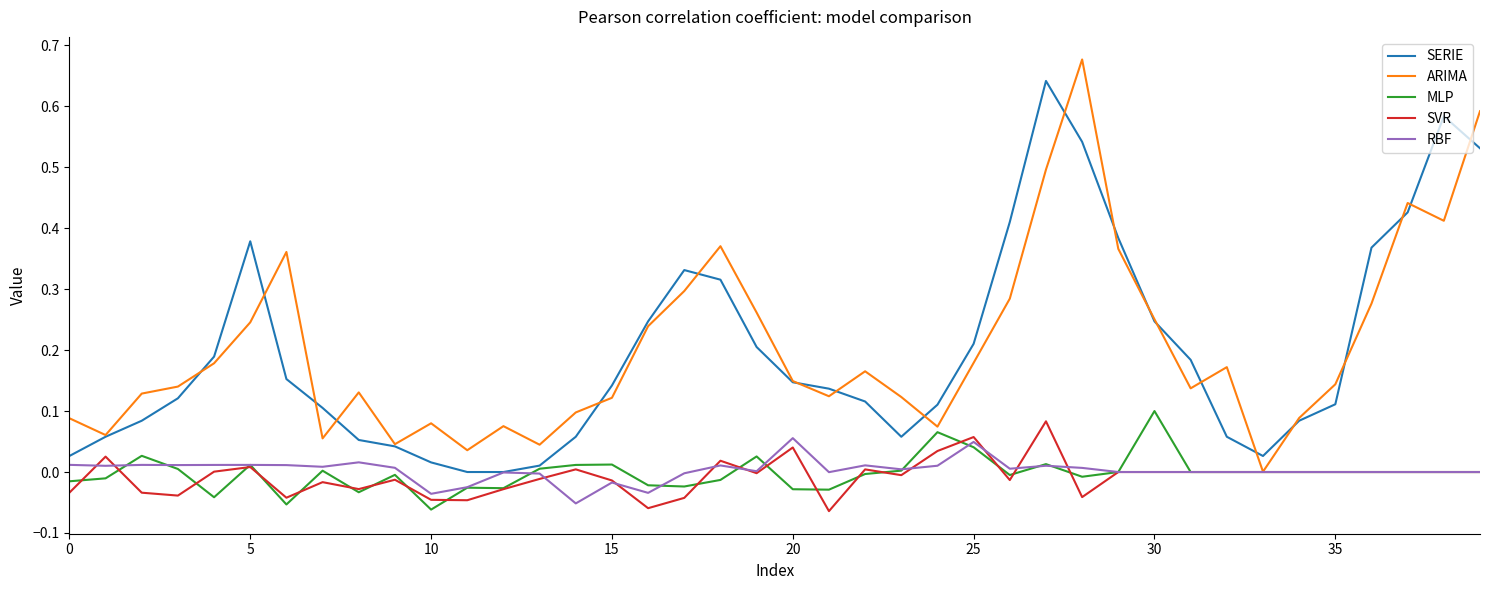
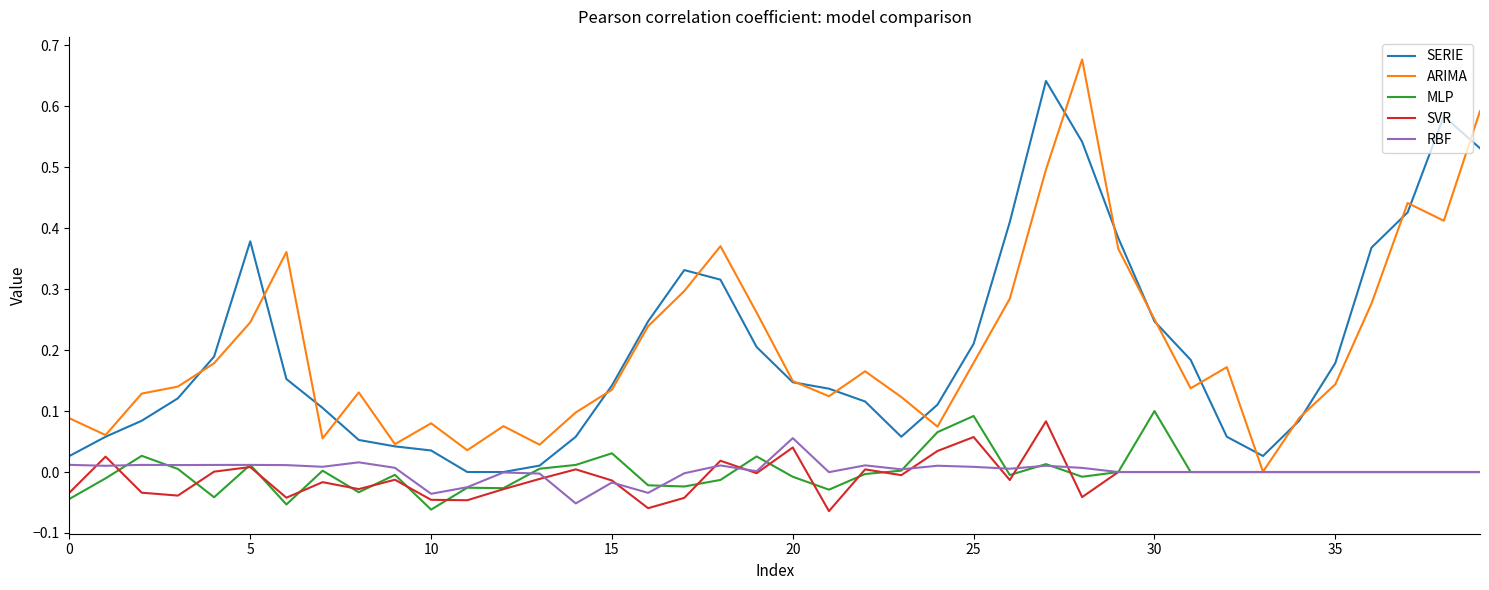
  {
    "SERIE": {
      "0": 0.03,
      "5": 0.38,
-     "10": 0.02,
+     "10": 0.04,
      "15": 0.14,
      "25": 0.21,
-     "35": 0.11
+     "35": 0.18
    },
    "ARIMA": {
      "0": 0.09,
      "5": 0.25,
      "10": 0.08,
-     "15": 0.12,
+     "15": 0.13,
      "25": 0.18,
      "35": 0.14
    },
    "MLP": {
-     "0": -0.02,
+     "0": -0.04,
      "10": -0.06,
-     "15": 0.01,
-     "20": -0.03,
-     "25": 0.04,
+     "15": 0.03,
+     "20": -0.01,
+     "25": 0.09,
      "30": 0.10
    },
    "SVR": {
      "0": -0.03,
      "10": -0.05,
      "20": 0.04,
      "25": 0.06
    },
    "RBF": {
      "0": 0.01,
      "10": -0.04,
      "20": 0.06,
-     "25": 0.05
+     "25": 0.01
    }
  }
